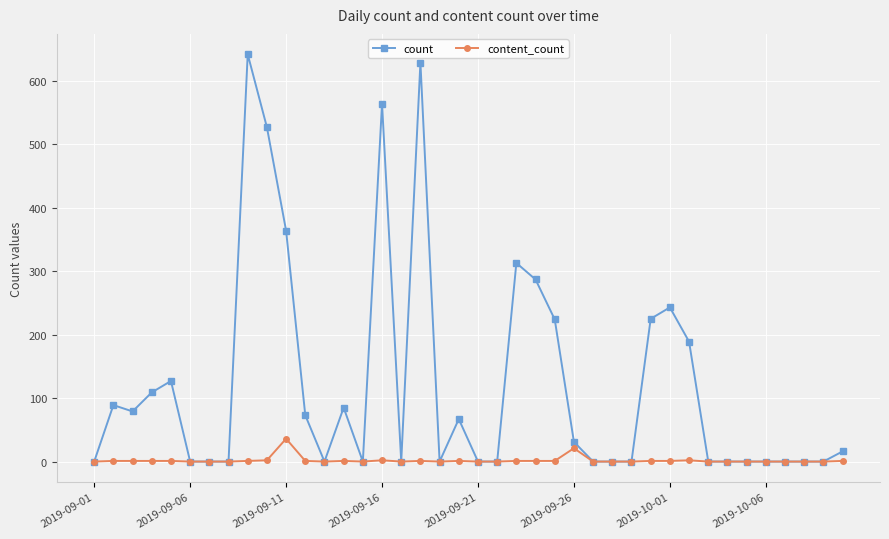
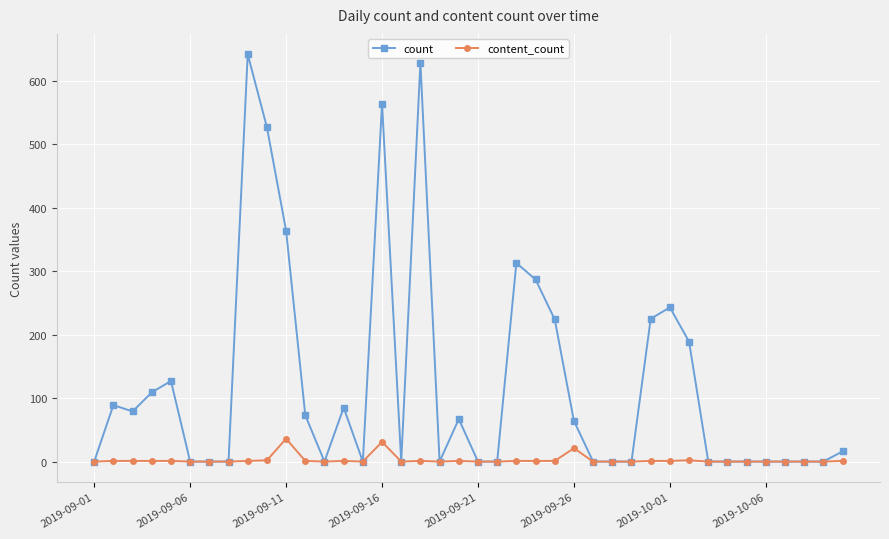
  {
    "count": {
      "2019-09-11": 360,
      "2019-09-16": 560,
-     "2019-09-26": 30,
+     "2019-09-26": 60,
      "2019-10-01": 240
    },
    "content_count": {
      "2019-09-11": 40,
-     "2019-09-16": 0,
+     "2019-09-16": 30,
      "2019-09-26": 20,
      "2019-10-01": 0
    }
  }
